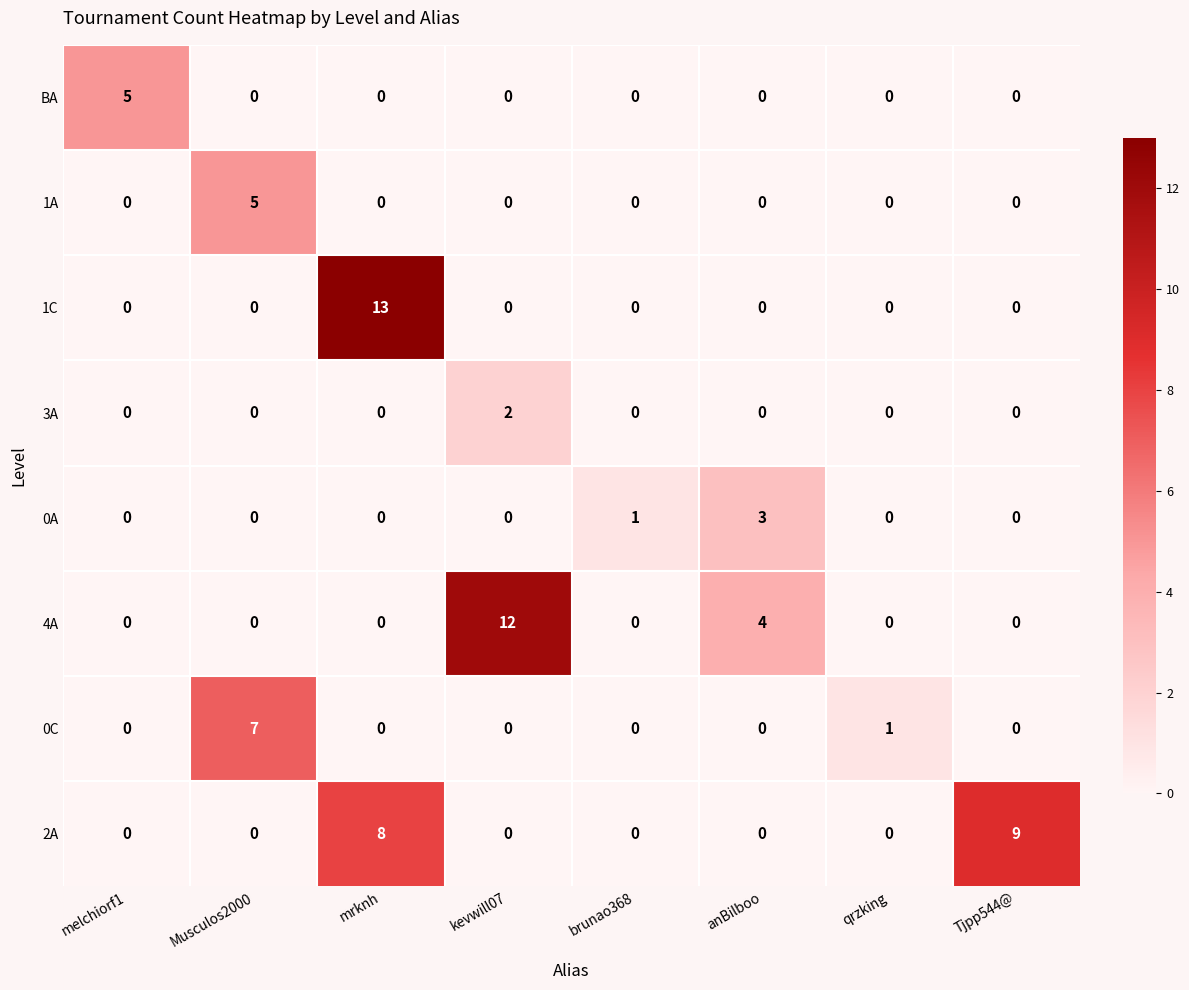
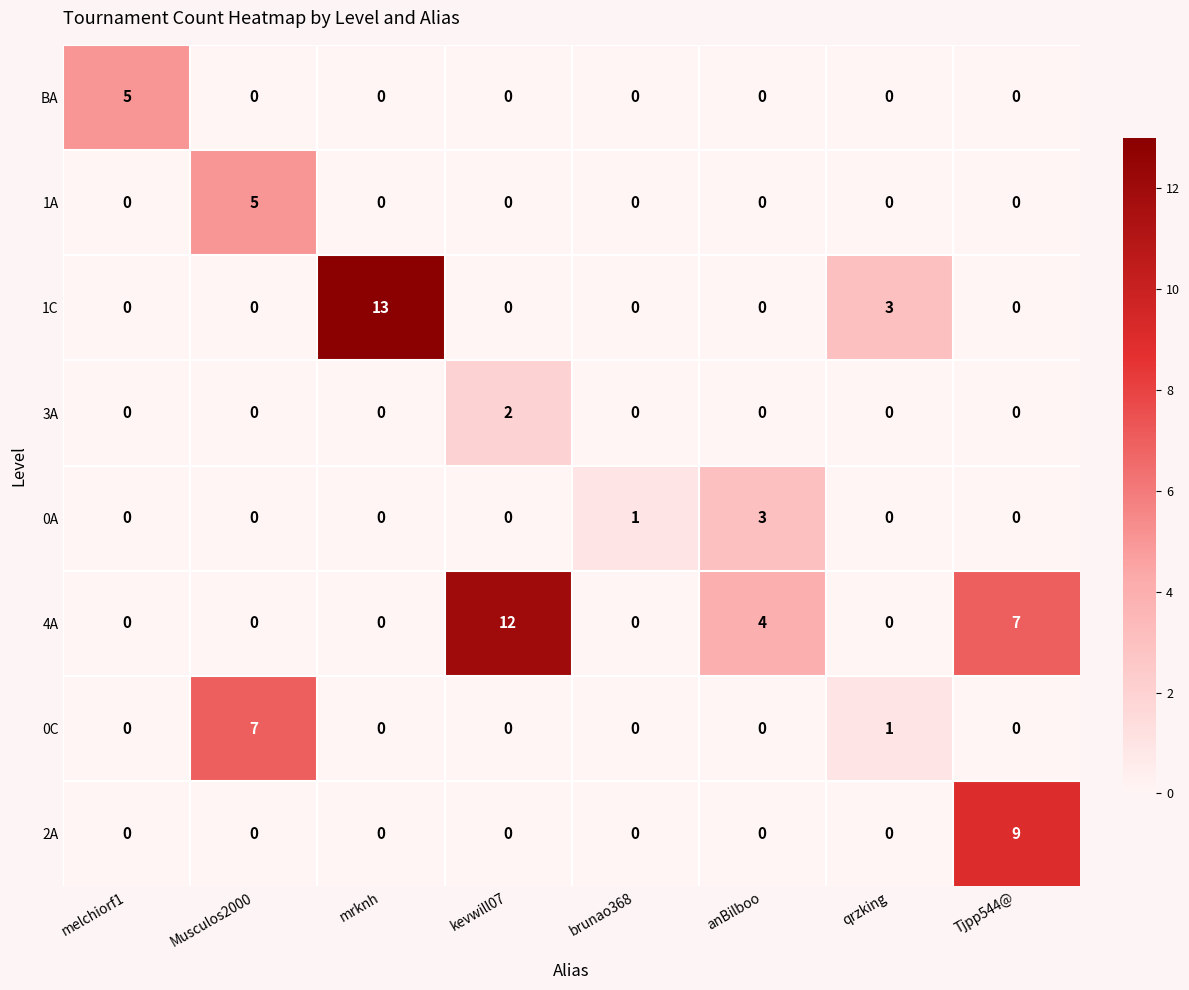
  {
    "BA": {
      "melchiorf1": 5,
      "Musculos2000": 0,
      "mrknh": 0,
      "kevwill07": 0,
      "brunao368": 0,
      "anBilboo": 0,
      "qrzking": 0,
      "Tjpp544@": 0
    },
    "1A": {
      "melchiorf1": 0,
      "Musculos2000": 5,
      "mrknh": 0,
      "kevwill07": 0,
      "brunao368": 0,
      "anBilboo": 0,
      "qrzking": 0,
      "Tjpp544@": 0
    },
    "1C": {
      "melchiorf1": 0,
      "Musculos2000": 0,
      "mrknh": 13,
      "kevwill07": 0,
      "brunao368": 0,
      "anBilboo": 0,
-     "qrzking": 0,
+     "qrzking": 3,
      "Tjpp544@": 0
    },
    "3A": {
      "melchiorf1": 0,
      "Musculos2000": 0,
      "mrknh": 0,
      "kevwill07": 2,
      "brunao368": 0,
      "anBilboo": 0,
      "qrzking": 0,
      "Tjpp544@": 0
    },
    "0A": {
      "melchiorf1": 0,
      "Musculos2000": 0,
      "mrknh": 0,
      "kevwill07": 0,
      "brunao368": 1,
      "anBilboo": 3,
      "qrzking": 0,
      "Tjpp544@": 0
    },
    "4A": {
      "melchiorf1": 0,
      "Musculos2000": 0,
      "mrknh": 0,
      "kevwill07": 12,
      "brunao368": 0,
      "anBilboo": 4,
      "qrzking": 0,
-     "Tjpp544@": 0
+     "Tjpp544@": 7
    },
    "0C": {
      "melchiorf1": 0,
      "Musculos2000": 7,
      "mrknh": 0,
      "kevwill07": 0,
      "brunao368": 0,
      "anBilboo": 0,
      "qrzking": 1,
      "Tjpp544@": 0
    },
    "2A": {
      "melchiorf1": 0,
      "Musculos2000": 0,
-     "mrknh": 8,
+     "mrknh": 0,
      "kevwill07": 0,
      "brunao368": 0,
      "anBilboo": 0,
      "qrzking": 0,
      "Tjpp544@": 9
    }
  }
